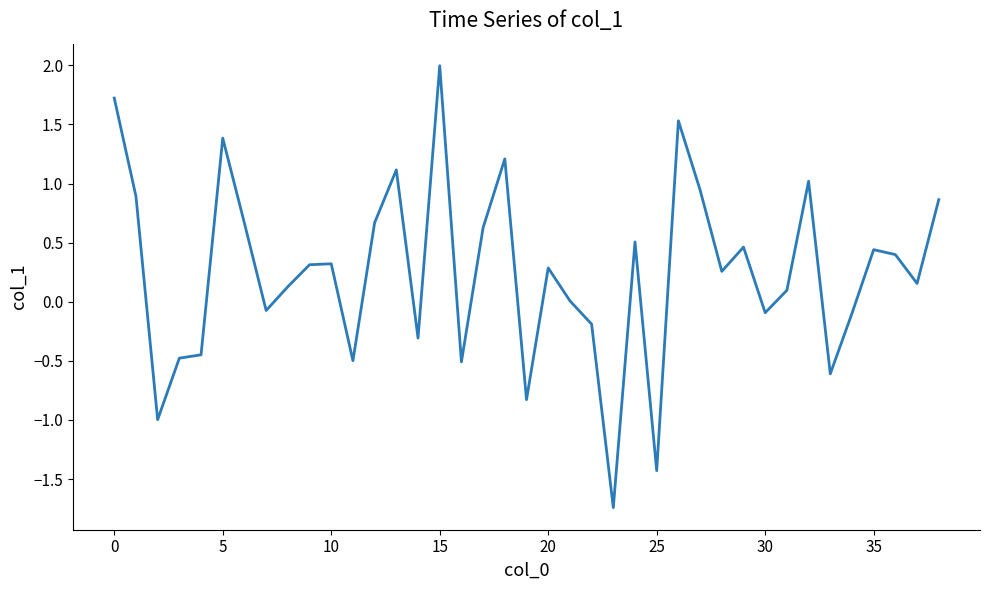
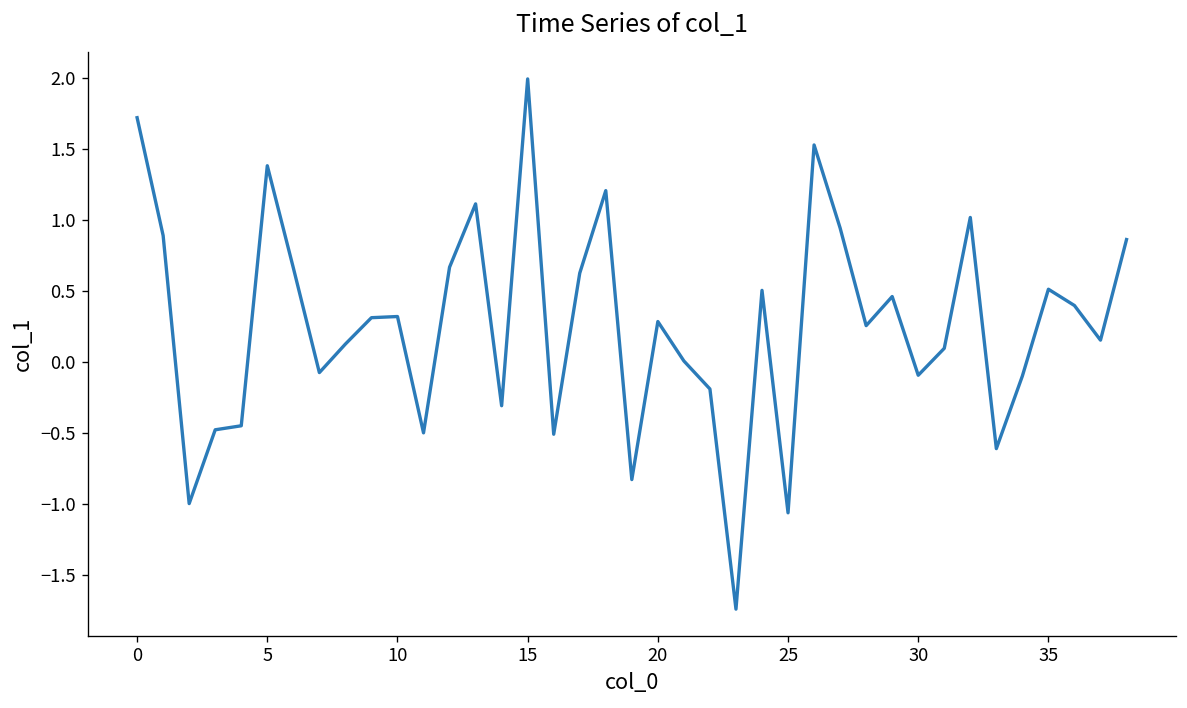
  {
    "0": 1.72,
    "5": 1.38,
    "10": 0.32,
    "15": 2.00,
    "20": 0.29,
-   "25": -1.43,
+   "25": -1.06,
    "30": -0.09,
-   "35": 0.44
+   "35": 0.51
  }
